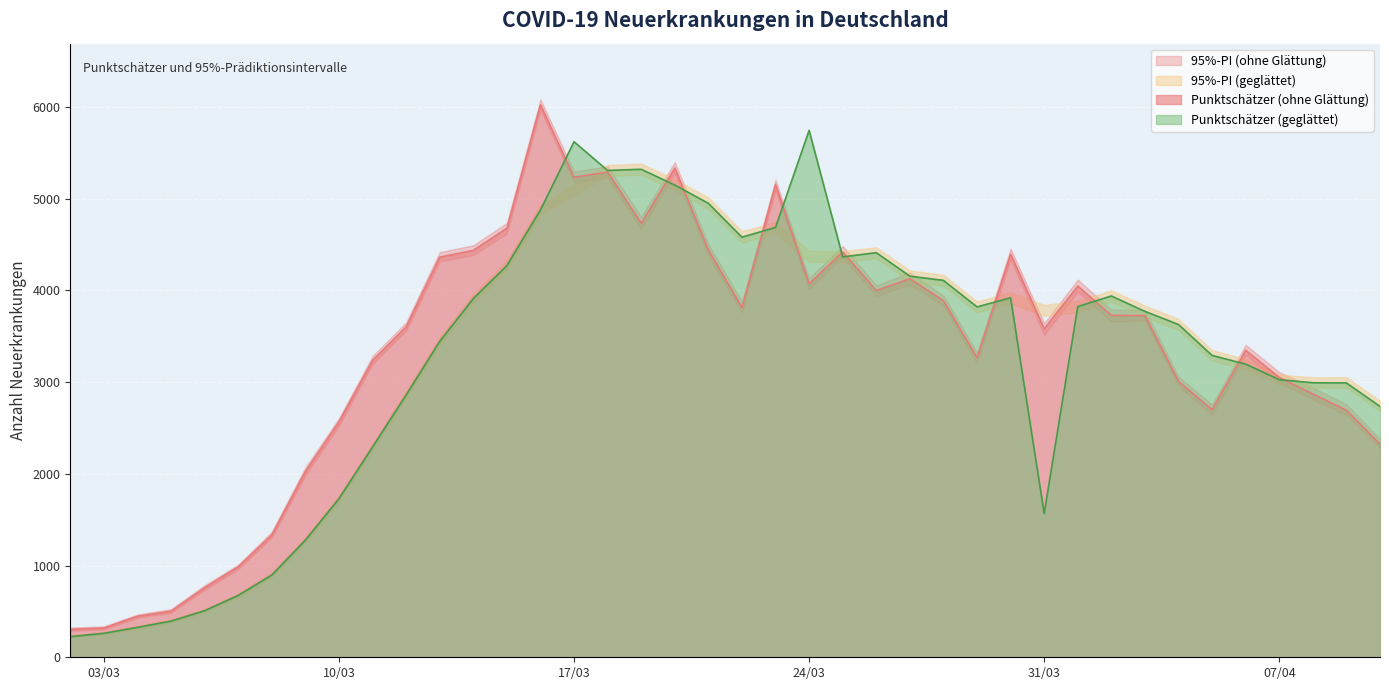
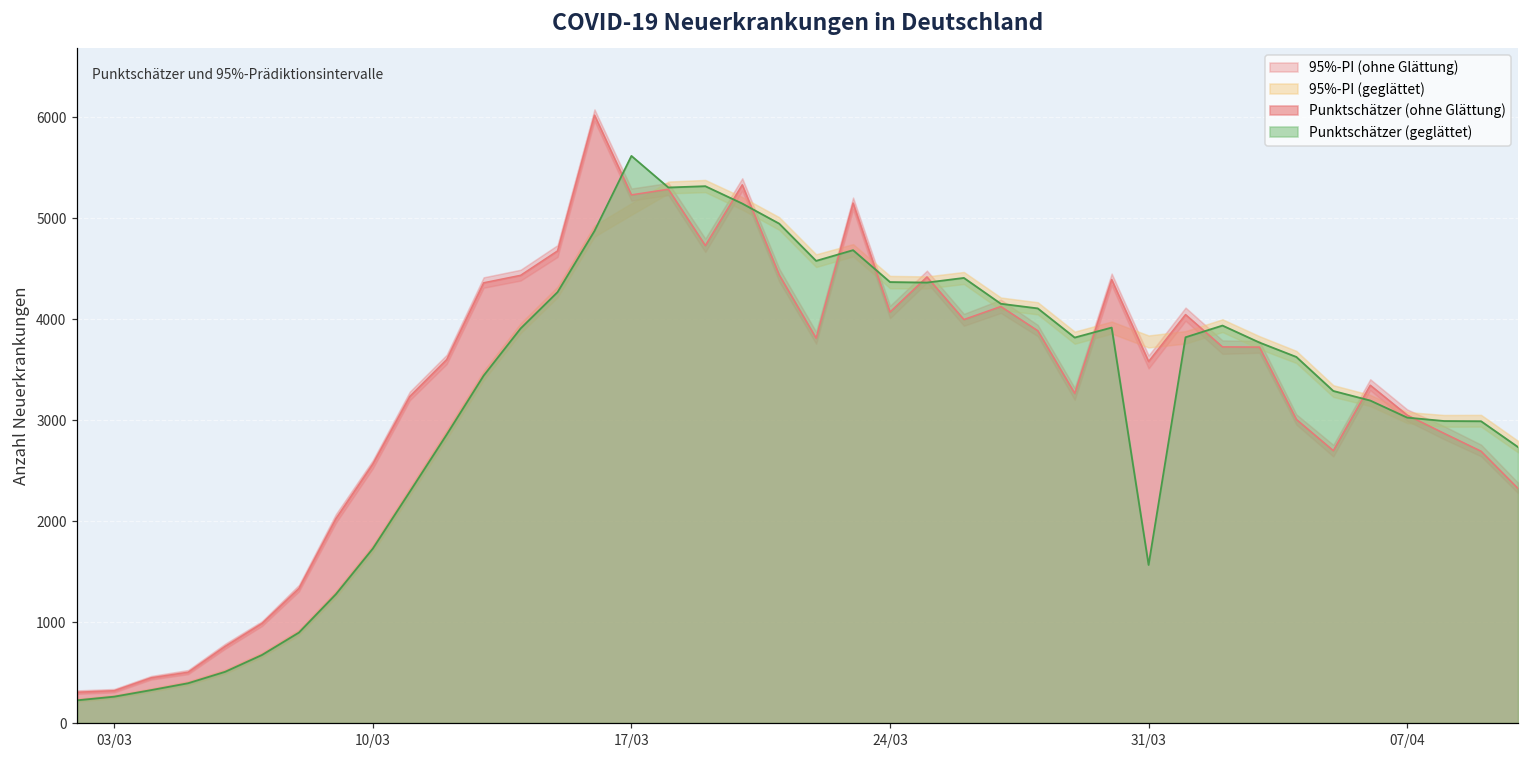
  {
    "Punktschätzer (geglättet)": {
      "10/03": 1700,
      "17/03": 5600,
-     "24/03": 5700,
+     "24/03": 4400,
      "31/03": 1600
    }
  }
